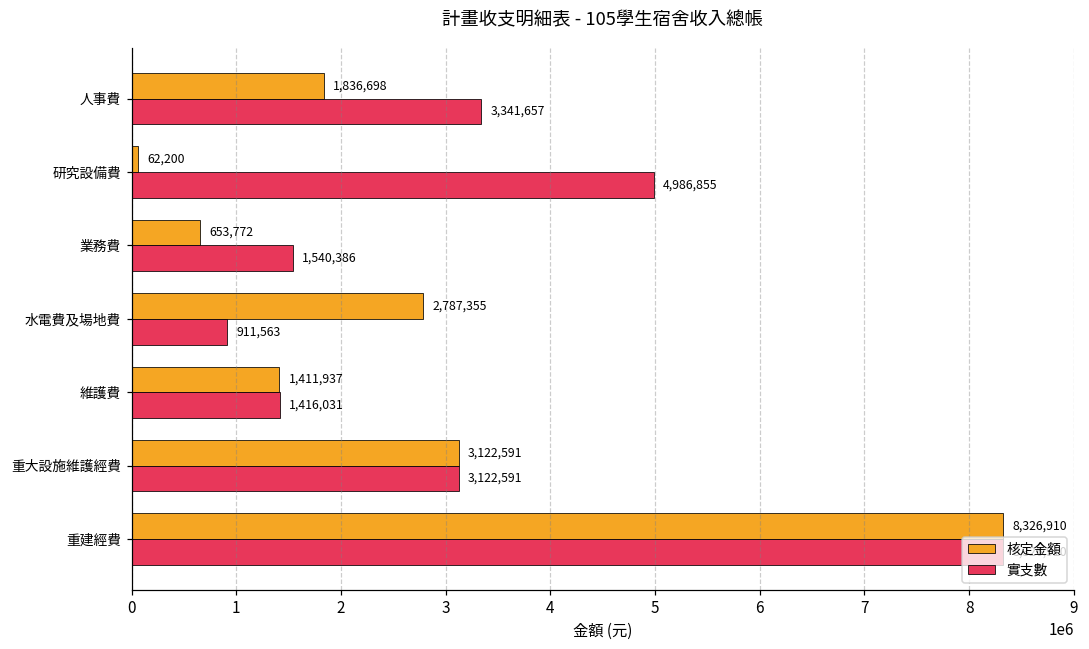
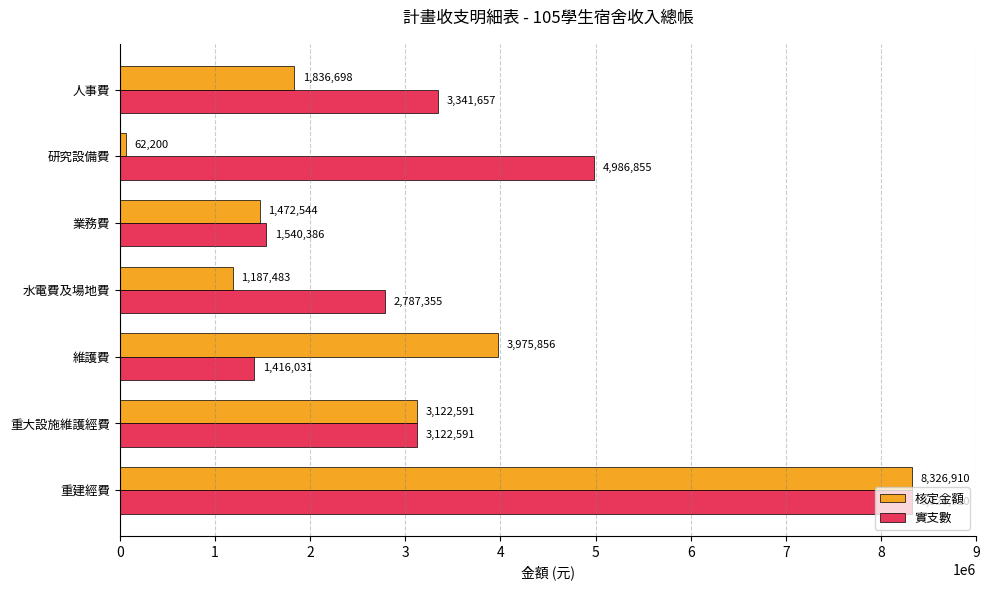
  {
    "核定金額": {
      "人事費": "1,836,698",
      "研究設備費": "62,200",
-     "業務費": "653,772",
-     "水電費及場地費": "2,787,355",
-     "維護費": "1,411,937",
+     "業務費": "1,472,544",
+     "水電費及場地費": "1,187,483",
+     "維護費": "3,975,856",
      "重大設施維護經費": "3,122,591",
      "重建經費": "8,326,910"
    },
    "實支數": {
      "人事費": "3,341,657",
      "研究設備費": "4,986,855",
      "業務費": "1,540,386",
-     "水電費及場地費": "911,563",
+     "水電費及場地費": "2,787,355",
      "維護費": "1,416,031",
      "重大設施維護經費": "3,122,591"
    }
  }
